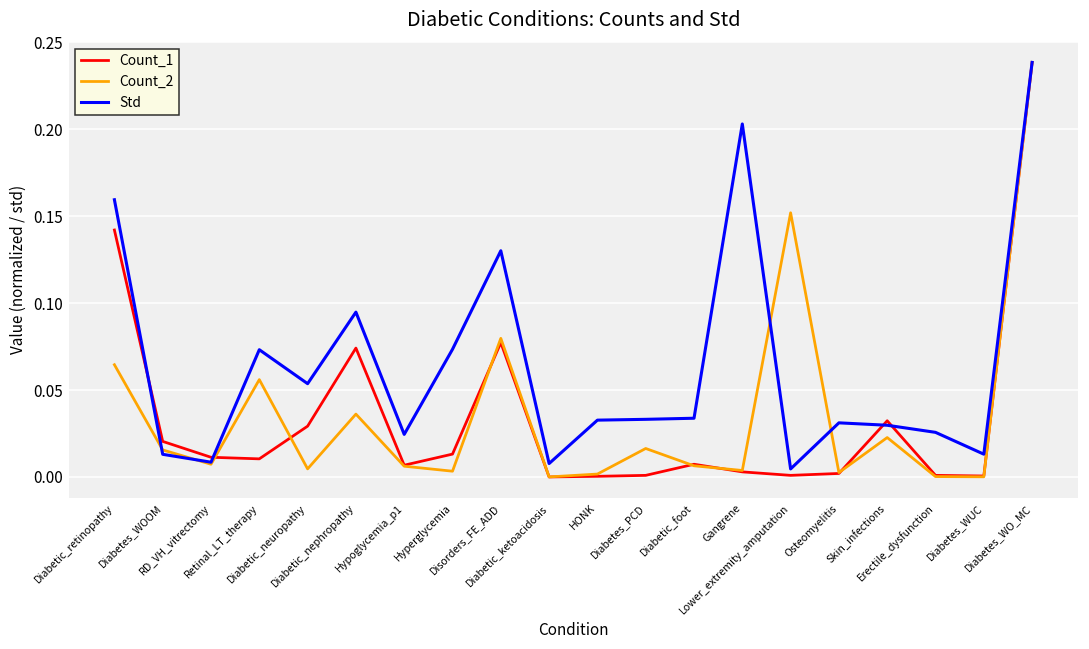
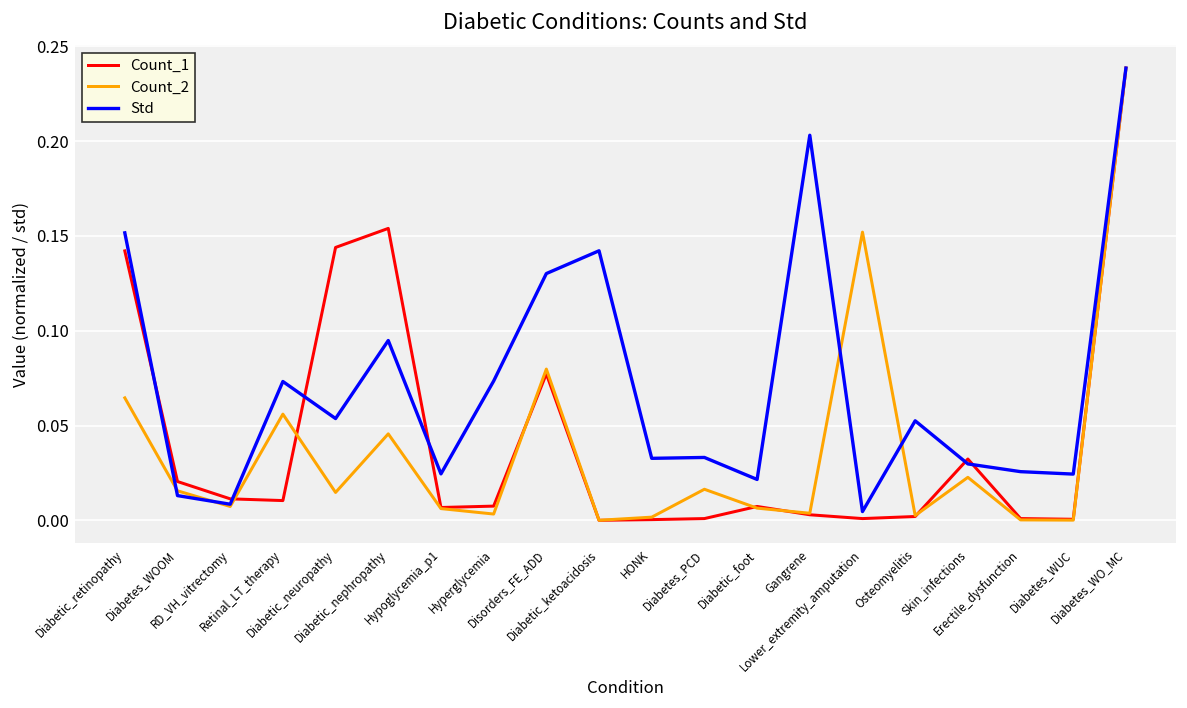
  {
    "Count_1": {
      "Diabetic_retinopathy": 0.142,
      "Diabetes_WOOM": 0.020,
      "RD_VH_vitrectomy": 0.011,
      "Retinal_LT_therapy": 0.010,
-     "Diabetic_neuropathy": 0.029,
-     "Diabetic_nephropathy": 0.074,
-     "Hyperglycemia": 0.013,
+     "Diabetic_neuropathy": 0.144,
+     "Diabetic_nephropathy": 0.154,
+     "Hyperglycemia": 0.007,
      "Disorders_FE_ADD": 0.077,
      "Diabetes_PCD": 0.001,
      "Lower_extremity_amputation": 0.001,
      "Skin_infections": 0.032
    },
    "Count_2": {
      "Diabetic_retinopathy": 0.065,
      "Diabetes_WOOM": 0.016,
      "Retinal_LT_therapy": 0.056,
-     "Diabetic_neuropathy": 0.005,
-     "Diabetic_nephropathy": 0.036,
+     "Diabetic_neuropathy": 0.015,
+     "Diabetic_nephropathy": 0.046,
      "Hyperglycemia": 0.003,
      "Disorders_FE_ADD": 0.080,
      "Diabetes_PCD": 0.016,
      "Lower_extremity_amputation": 0.152,
      "Skin_infections": 0.023
    },
    "Std": {
-     "Diabetic_retinopathy": 0.160,
+     "Diabetic_retinopathy": 0.152,
      "Diabetes_WOOM": 0.013,
      "Retinal_LT_therapy": 0.073,
      "Diabetic_neuropathy": 0.054,
      "Diabetic_nephropathy": 0.095,
      "Hypoglycemia_p1": 0.024,
      "Hyperglycemia": 0.073,
      "Disorders_FE_ADD": 0.130,
-     "Diabetic_ketoacidosis": 0.008,
+     "Diabetic_ketoacidosis": 0.142,
      "HONK": 0.033,
      "Diabetes_PCD": 0.033,
-     "Diabetic_foot": 0.034,
+     "Diabetic_foot": 0.022,
      "Gangrene": 0.203,
      "Lower_extremity_amputation": 0.005,
-     "Osteomyelitis": 0.031,
+     "Osteomyelitis": 0.052,
      "Skin_infections": 0.030,
      "Erectile_dysfunction": 0.026,
-     "Diabetes_WUC": 0.013
+     "Diabetes_WUC": 0.024
    }
  }
